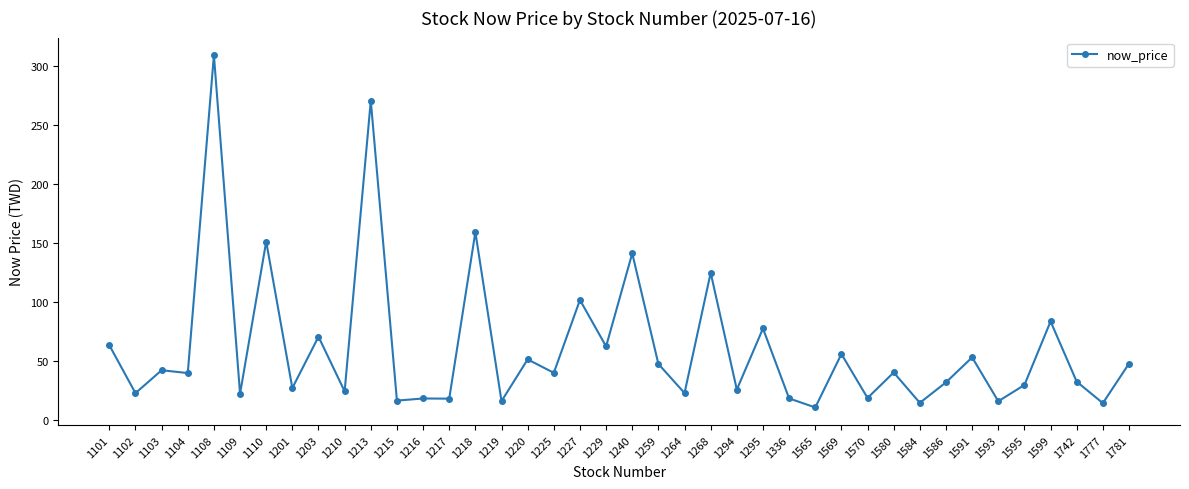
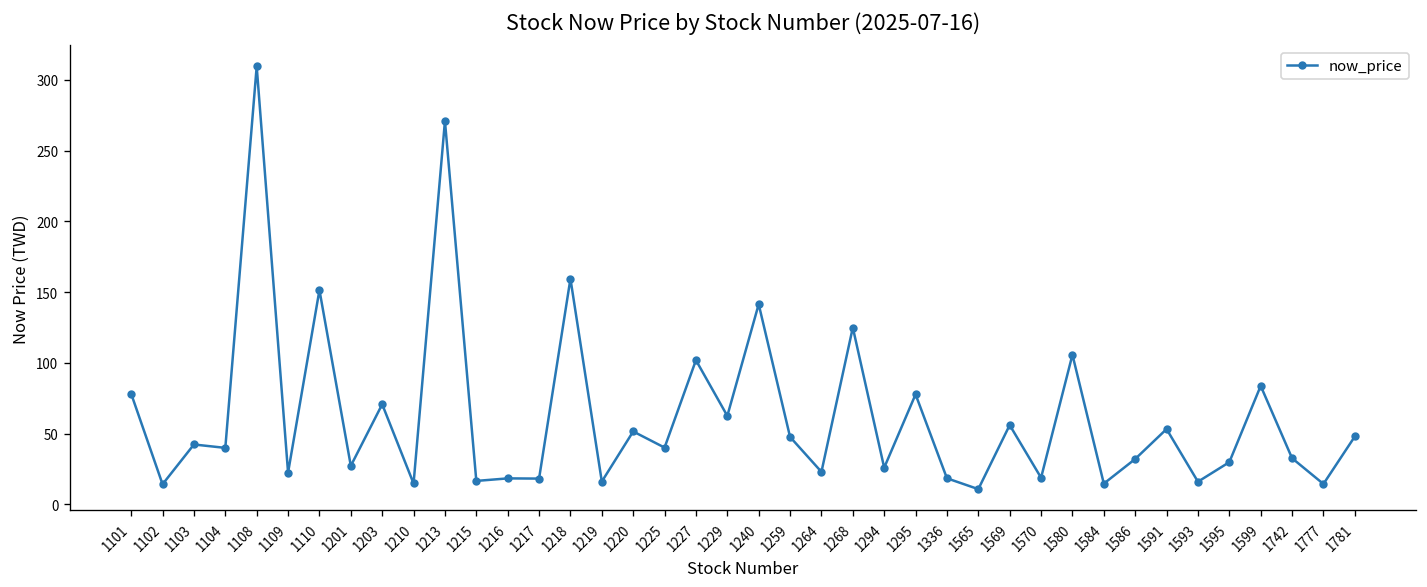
  {
-   "1101": 64,
-   "1102": 23,
+   "1101": 78,
+   "1102": 14,
    "1103": 42,
    "1104": 40,
    "1108": 310,
    "1109": 23,
    "1110": 152,
    "1201": 27,
    "1203": 71,
-   "1210": 25,
+   "1210": 15,
    "1213": 271,
    "1215": 17,
    "1216": 18,
    "1217": 18,
    "1218": 160,
    "1219": 16,
    "1220": 52,
    "1225": 40,
    "1227": 102,
    "1229": 63,
    "1240": 142,
    "1259": 48,
    "1264": 23,
    "1268": 125,
    "1294": 26,
    "1295": 78,
    "1336": 19,
    "1565": 11,
    "1569": 56,
    "1570": 19,
-   "1580": 41,
+   "1580": 106,
    "1584": 15,
    "1586": 32,
    "1591": 53,
    "1593": 16,
    "1595": 30,
    "1599": 84,
    "1742": 33,
    "1777": 15,
    "1781": 48
  }
